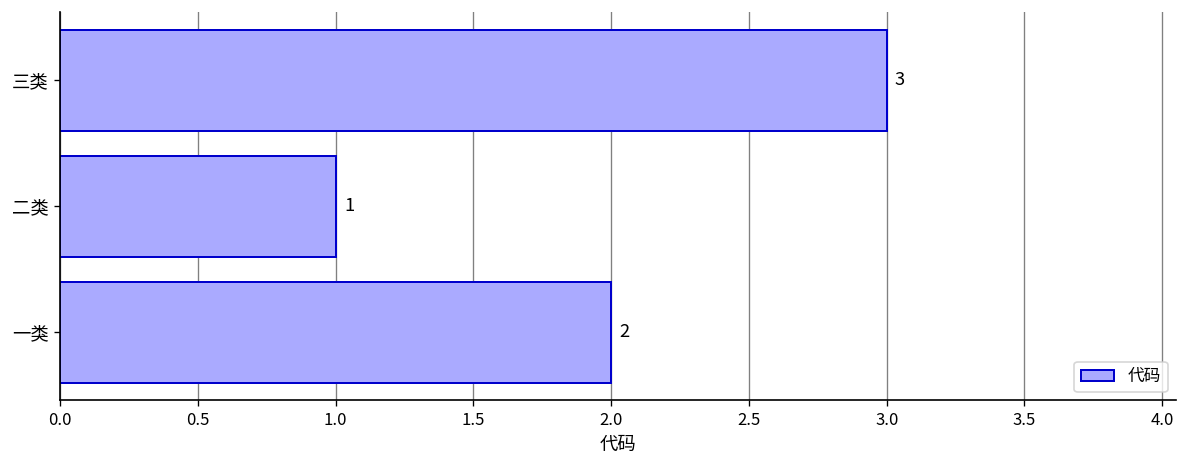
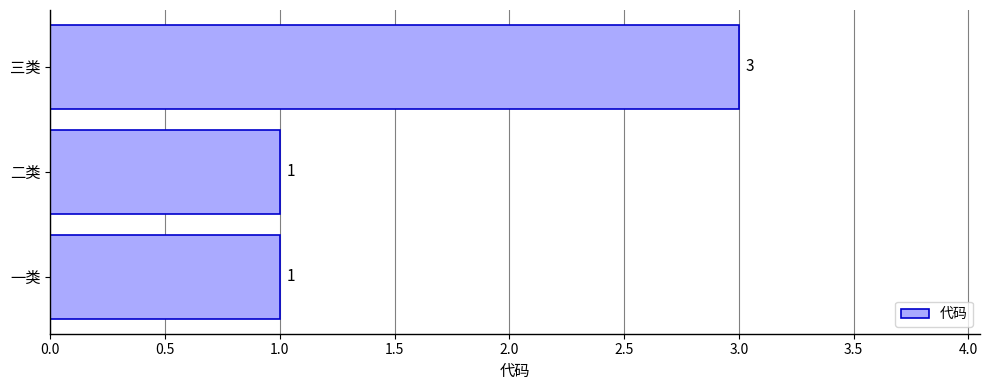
  {
    "三类": 3,
    "二类": 1,
-   "一类": 2
+   "一类": 1
  }
